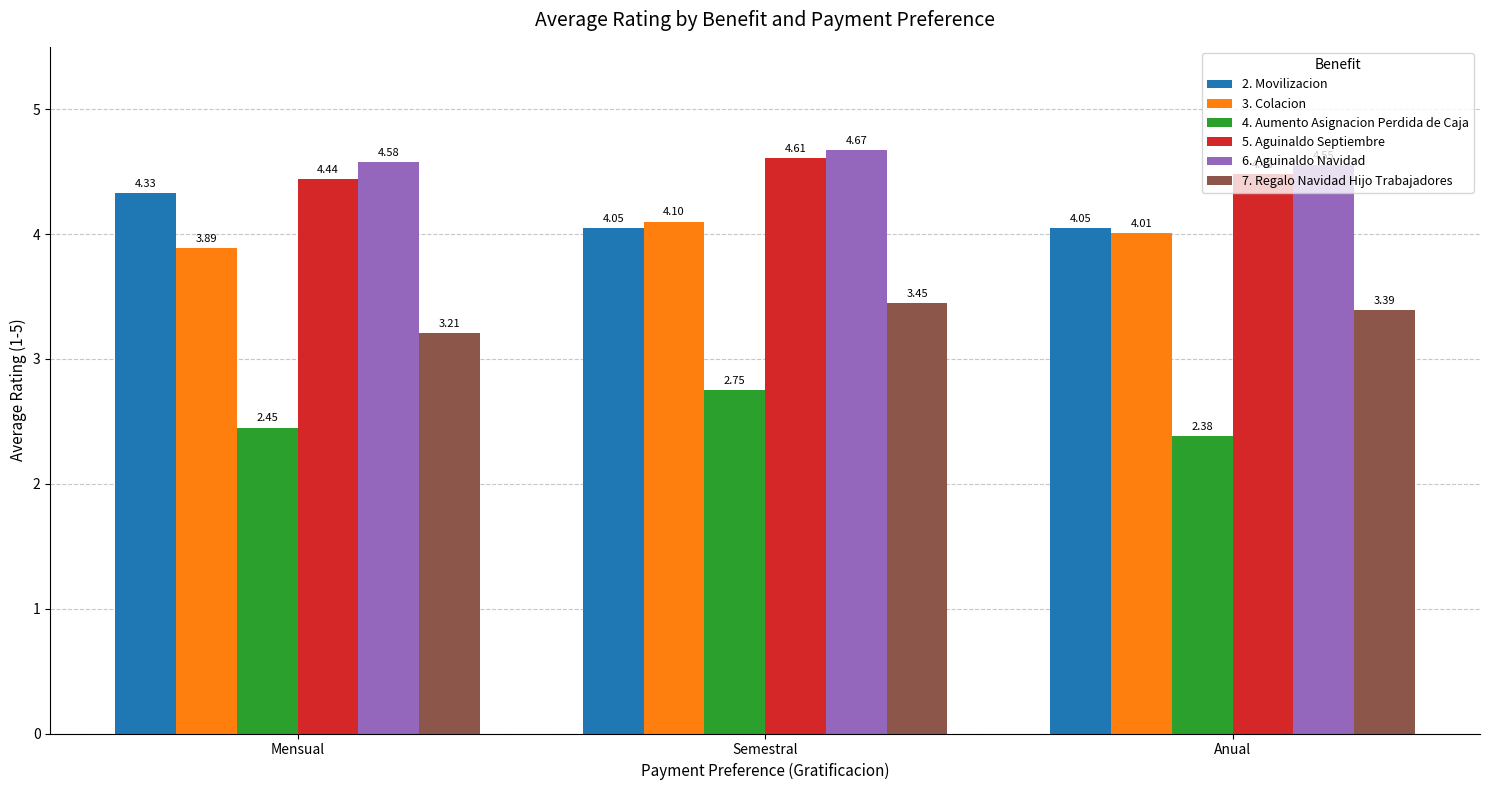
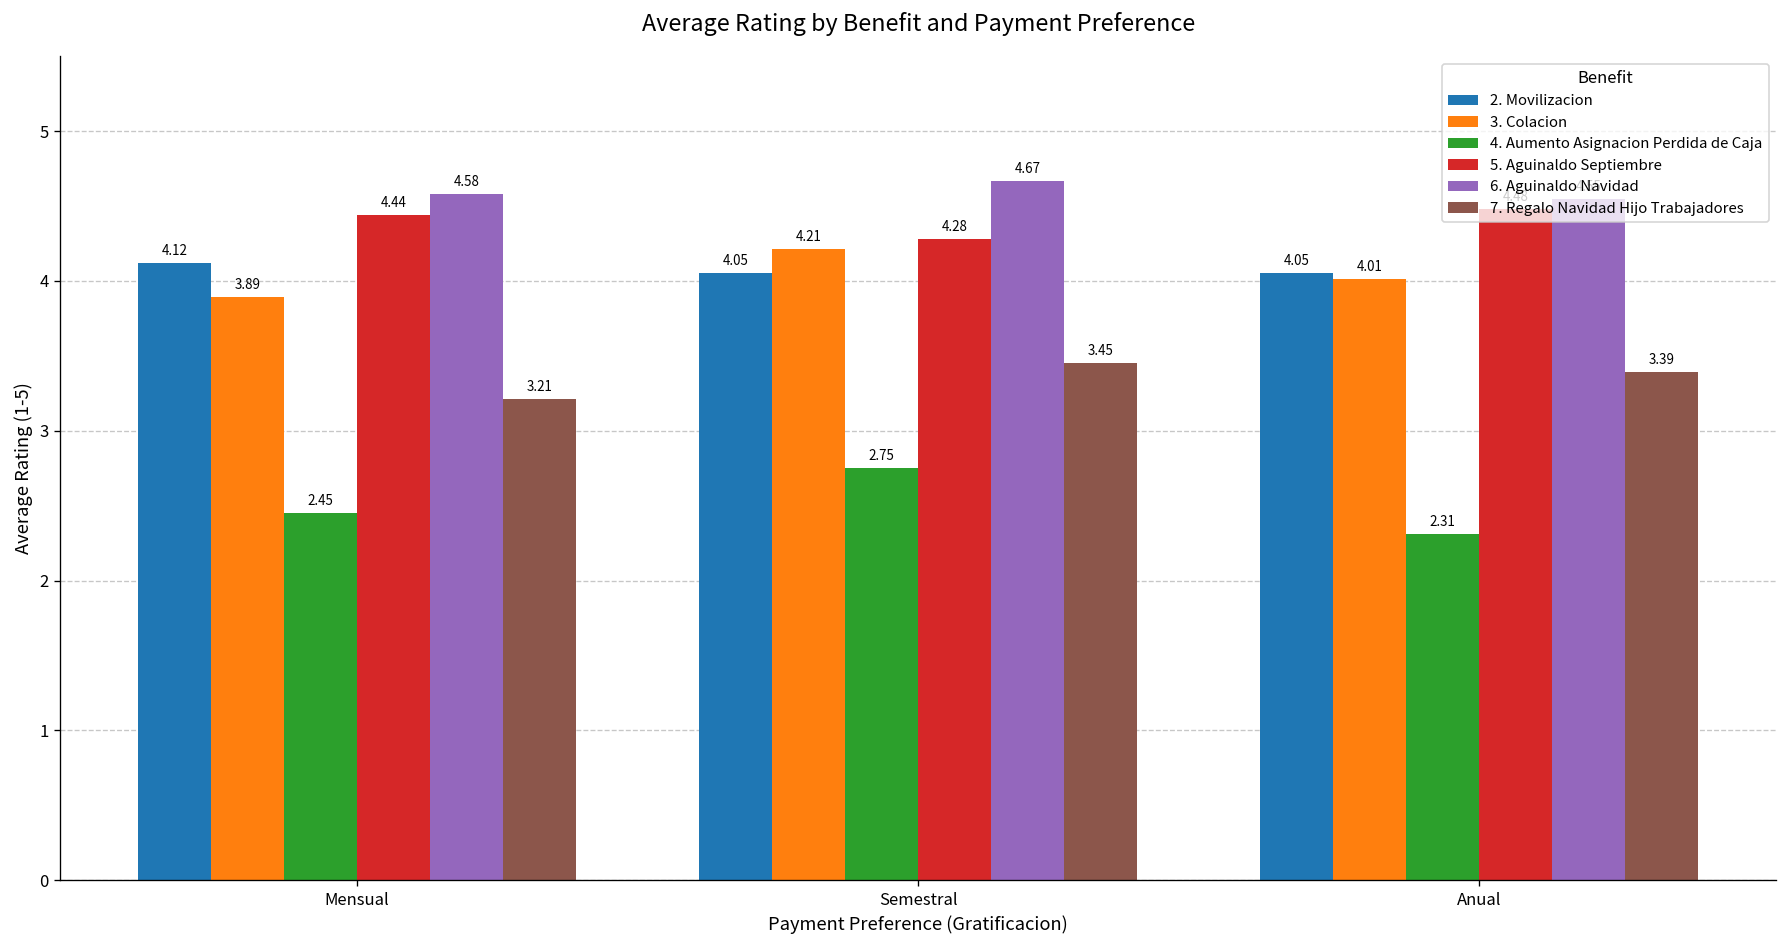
  {
    "2. Movilizacion": {
-     "Mensual": 4.33,
+     "Mensual": 4.12,
      "Semestral": 4.05,
      "Anual": 4.05
    },
    "3. Colacion": {
      "Mensual": 3.89,
-     "Semestral": 4.10,
+     "Semestral": 4.21,
      "Anual": 4.01
    },
    "4. Aumento Asignacion Perdida de Caja": {
      "Mensual": 2.45,
      "Semestral": 2.75,
-     "Anual": 2.38
+     "Anual": 2.31
    },
    "5. Aguinaldo Septiembre": {
      "Mensual": 4.44,
-     "Semestral": 4.61
+     "Semestral": 4.28
    },
    "6. Aguinaldo Navidad": {
      "Mensual": 4.58,
      "Semestral": 4.67
    },
    "7. Regalo Navidad Hijo Trabajadores": {
      "Mensual": 3.21,
      "Semestral": 3.45,
      "Anual": 3.39
    }
  }
